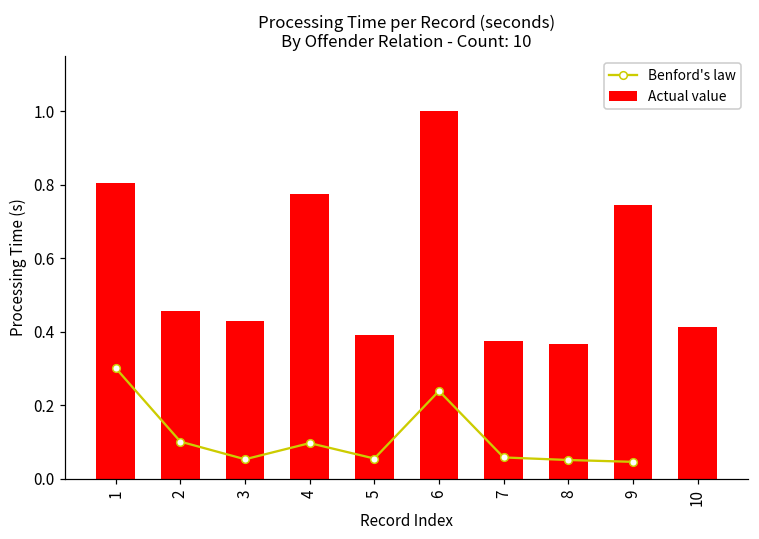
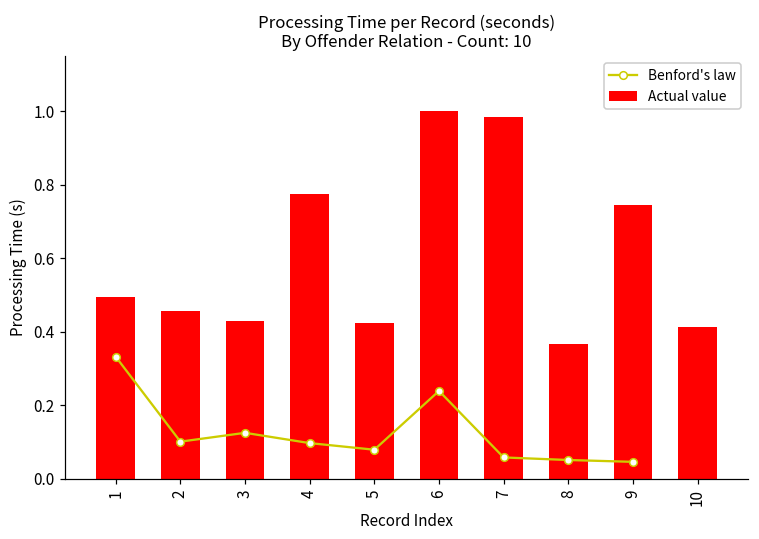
  {
    "Benford's law": {
-     "1": 0.30,
+     "1": 0.33,
      "2": 0.10,
-     "3": 0.05,
+     "3": 0.13,
      "4": 0.10,
-     "5": 0.06,
+     "5": 0.08,
      "6": 0.24,
      "7": 0.06,
      "8": 0.05,
      "9": 0.05
    },
    "Actual value": {
-     "1": 0.81,
+     "1": 0.49,
      "2": 0.46,
      "3": 0.43,
      "4": 0.78,
-     "5": 0.39,
+     "5": 0.42,
      "6": 1.00,
-     "7": 0.37,
+     "7": 0.98,
      "8": 0.37,
      "9": 0.75,
      "10": 0.41
    }
  }
